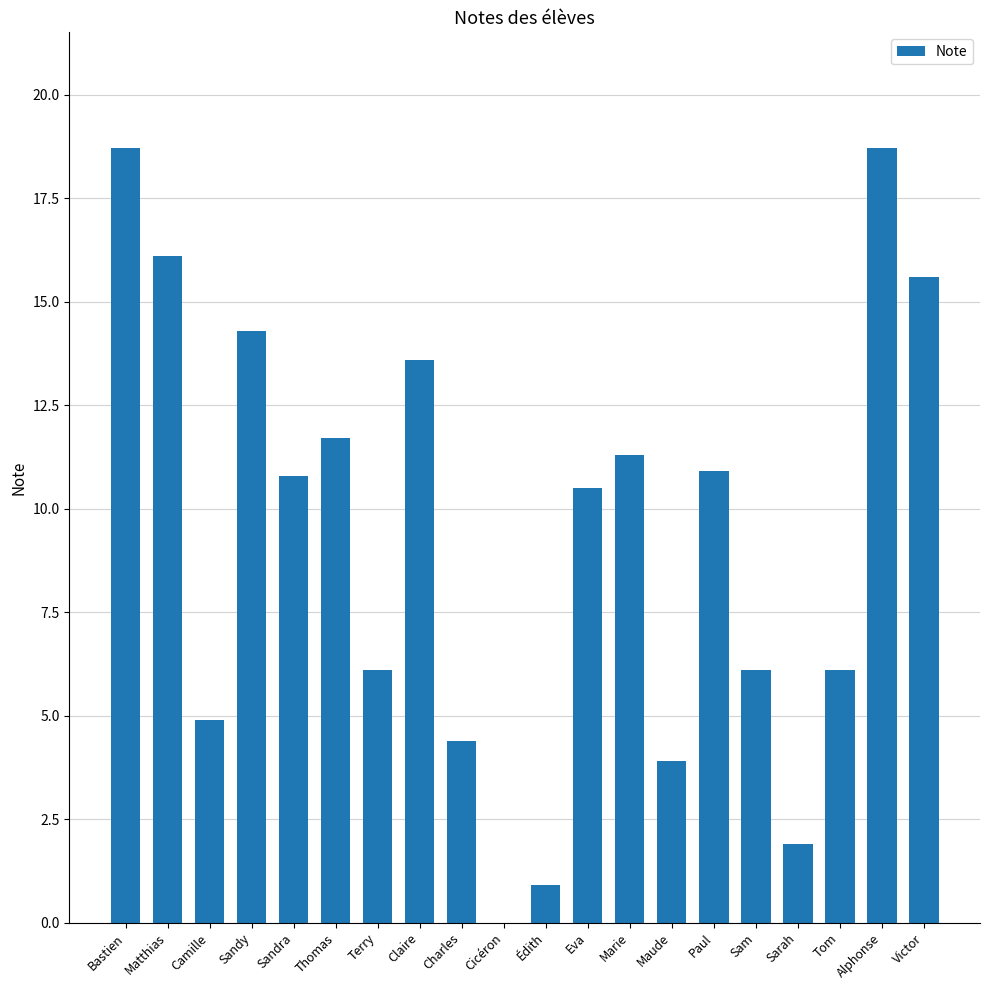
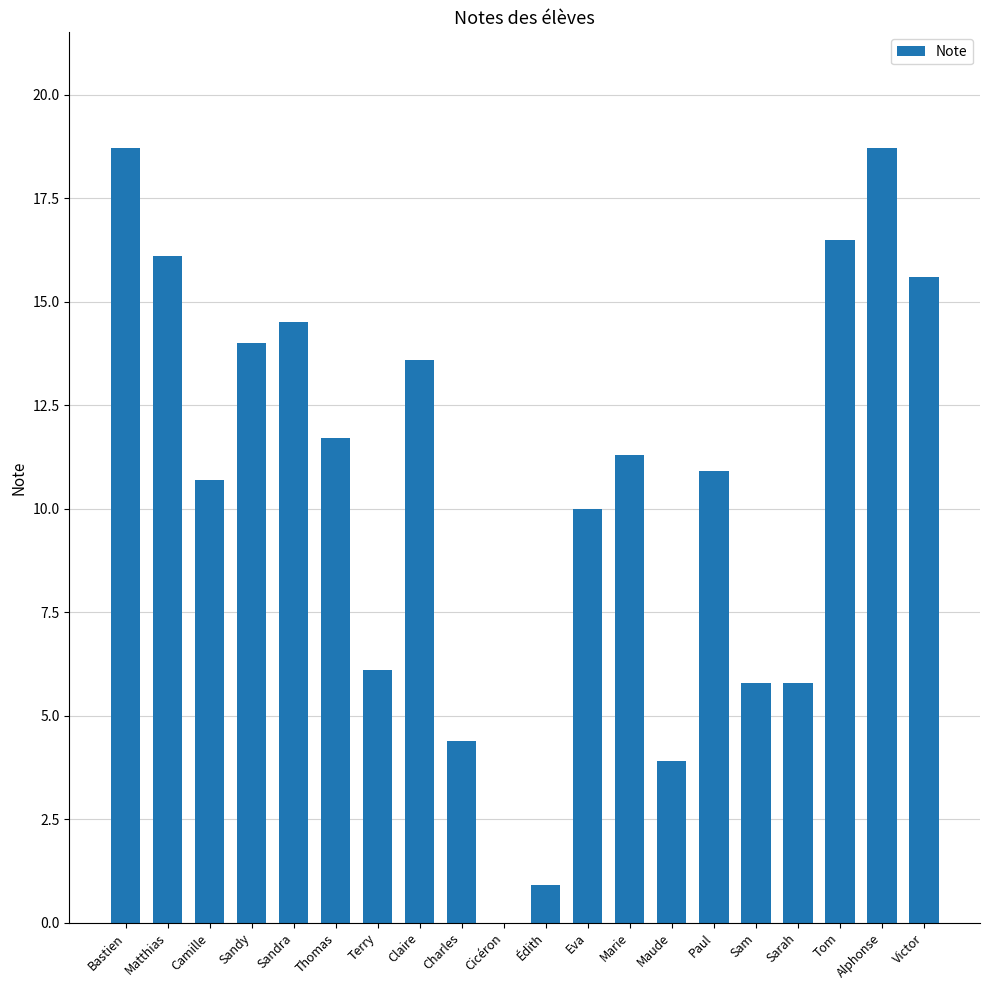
  {
    "Bastien": 18.7,
    "Matthias": 16.1,
-   "Camille": 4.9,
-   "Sandy": 14.3,
-   "Sandra": 10.8,
+   "Camille": 10.7,
+   "Sandy": 14.0,
+   "Sandra": 14.5,
    "Thomas": 11.7,
    "Terry": 6.1,
    "Claire": 13.6,
    "Charles": 4.4,
    "Cicéron": 0.0,
    "Édith": 0.9,
-   "Eva": 10.5,
+   "Eva": 10.0,
    "Marie": 11.3,
    "Maude": 3.9,
    "Paul": 10.9,
-   "Sam": 6.1,
-   "Sarah": 1.9,
-   "Tom": 6.1,
+   "Sam": 5.8,
+   "Sarah": 5.8,
+   "Tom": 16.5,
    "Alphonse": 18.7,
    "Victor": 15.6
  }
